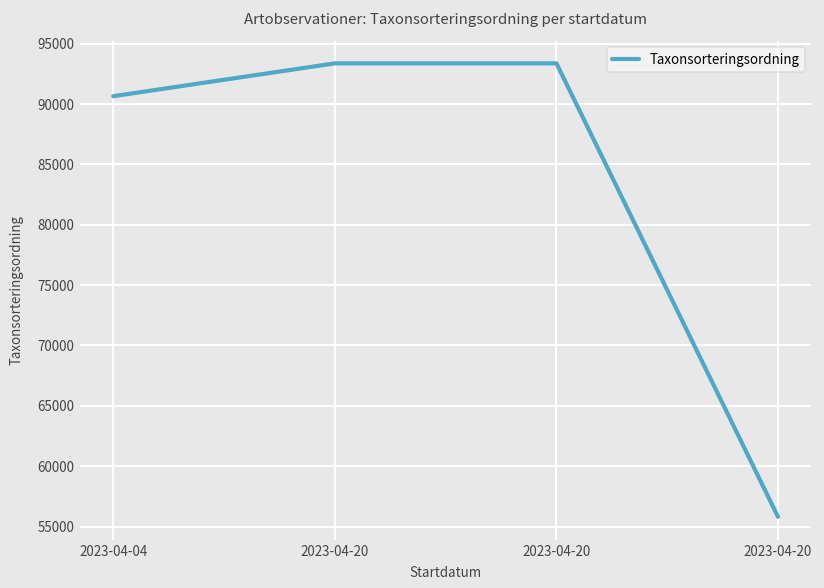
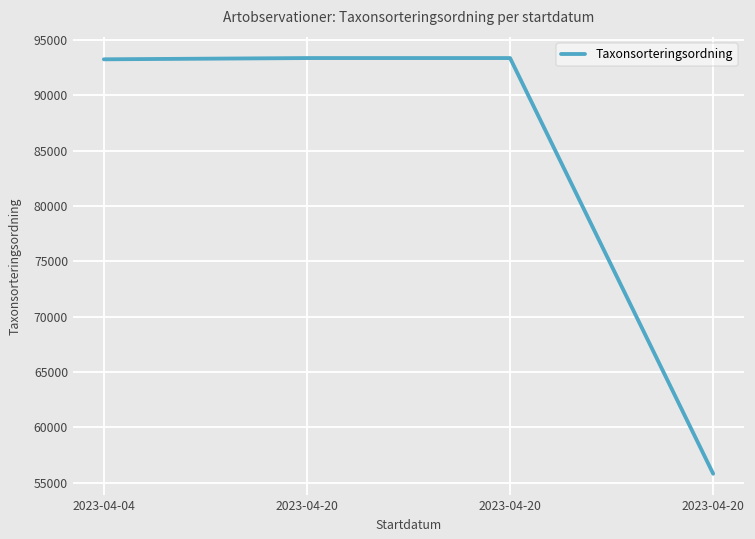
  {
-   "2023-04-04": 90700
+   "2023-04-04": 93300
  }
